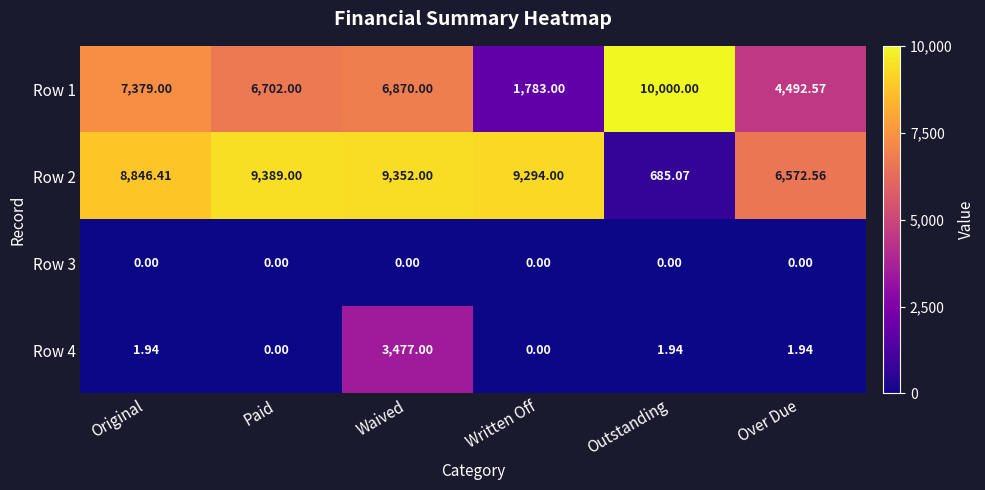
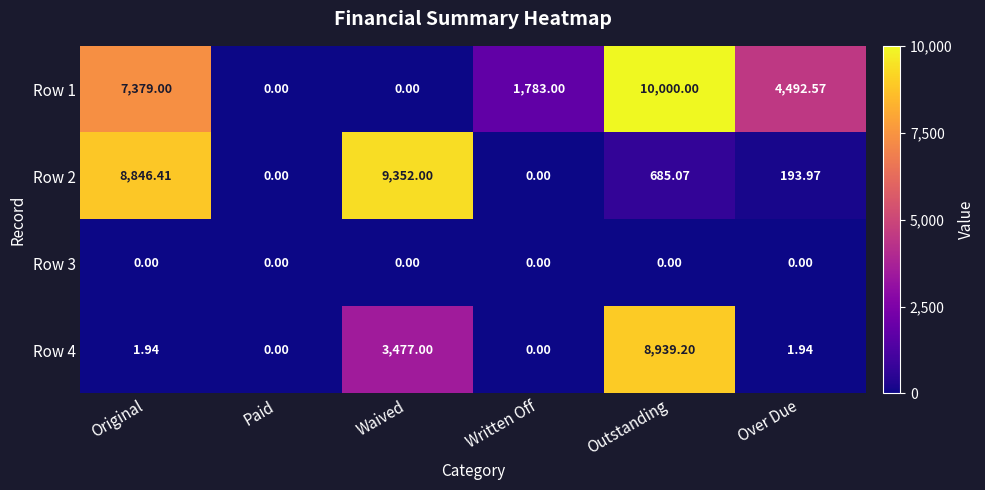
  {
    "Row 1": {
      "Original": "7,379.00",
-     "Paid": "6,702.00",
-     "Waived": "6,870.00",
+     "Paid": "0.00",
+     "Waived": "0.00",
      "Written Off": "1,783.00",
      "Outstanding": "10,000.00",
      "Over Due": "4,492.57"
    },
    "Row 2": {
      "Original": "8,846.41",
-     "Paid": "9,389.00",
+     "Paid": "0.00",
      "Waived": "9,352.00",
-     "Written Off": "9,294.00",
+     "Written Off": "0.00",
      "Outstanding": "685.07",
-     "Over Due": "6,572.56"
+     "Over Due": "193.97"
    },
    "Row 3": {
      "Original": "0.00",
      "Paid": "0.00",
      "Waived": "0.00",
      "Written Off": "0.00",
      "Outstanding": "0.00",
      "Over Due": "0.00"
    },
    "Row 4": {
      "Original": "1.94",
      "Paid": "0.00",
      "Waived": "3,477.00",
      "Written Off": "0.00",
-     "Outstanding": "1.94",
+     "Outstanding": "8,939.20",
      "Over Due": "1.94"
    }
  }
